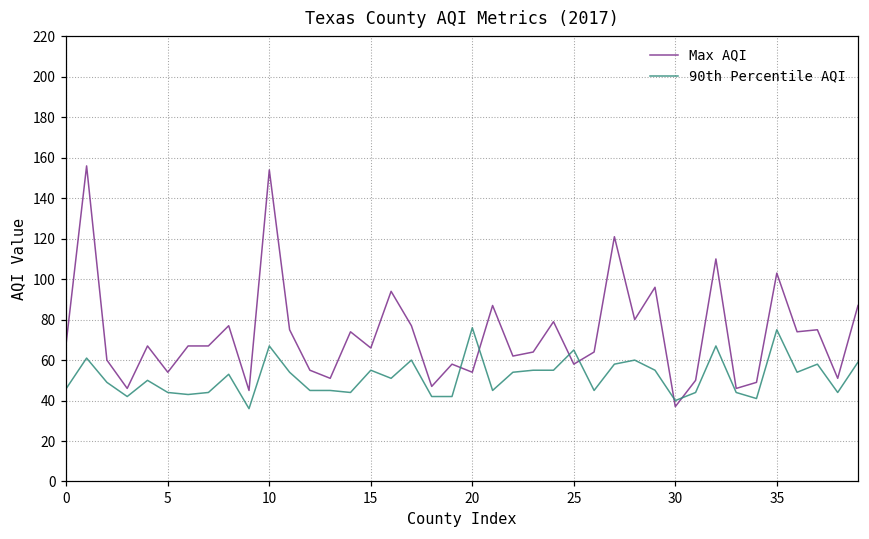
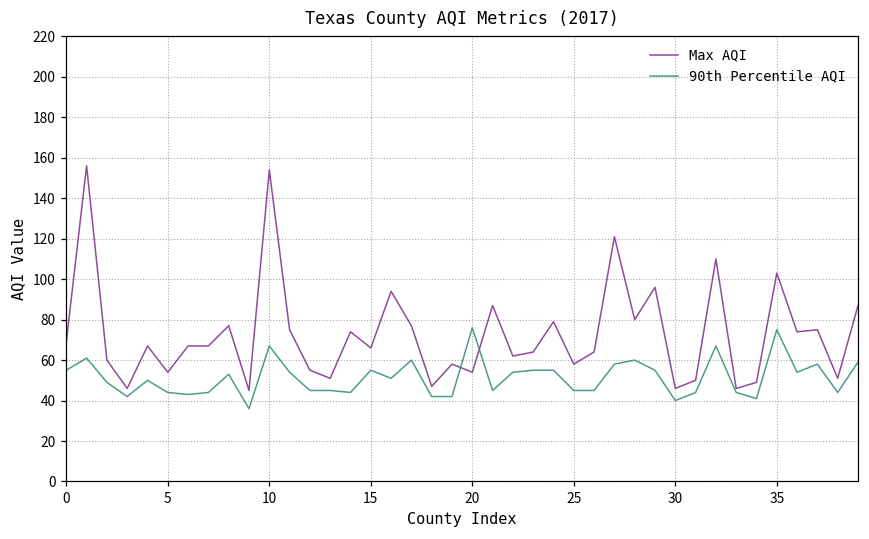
  {
    "Max AQI": {
      "0": 69,
      "5": 54,
      "10": 154,
      "15": 66,
      "20": 54,
      "25": 58,
-     "30": 37,
+     "30": 46,
      "35": 103
    },
    "90th Percentile AQI": {
-     "0": 46,
+     "0": 55,
      "5": 44,
      "10": 67,
      "15": 55,
      "20": 76,
-     "25": 65,
+     "25": 45,
      "30": 40,
      "35": 75
    }
  }
